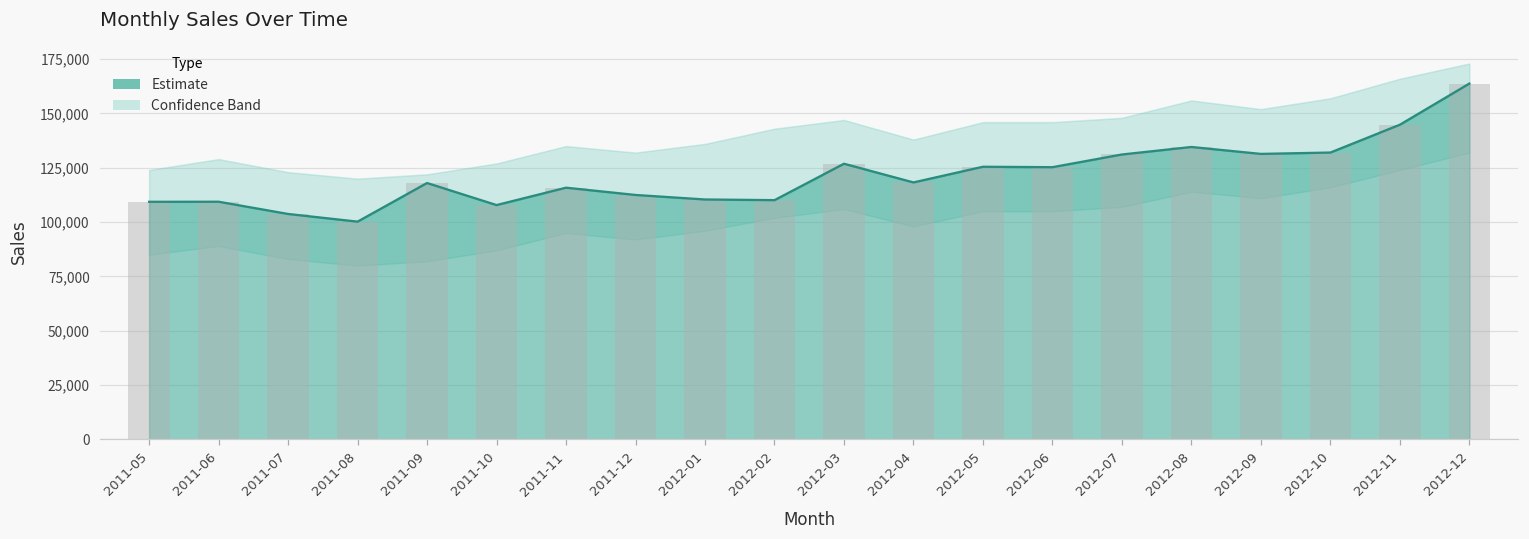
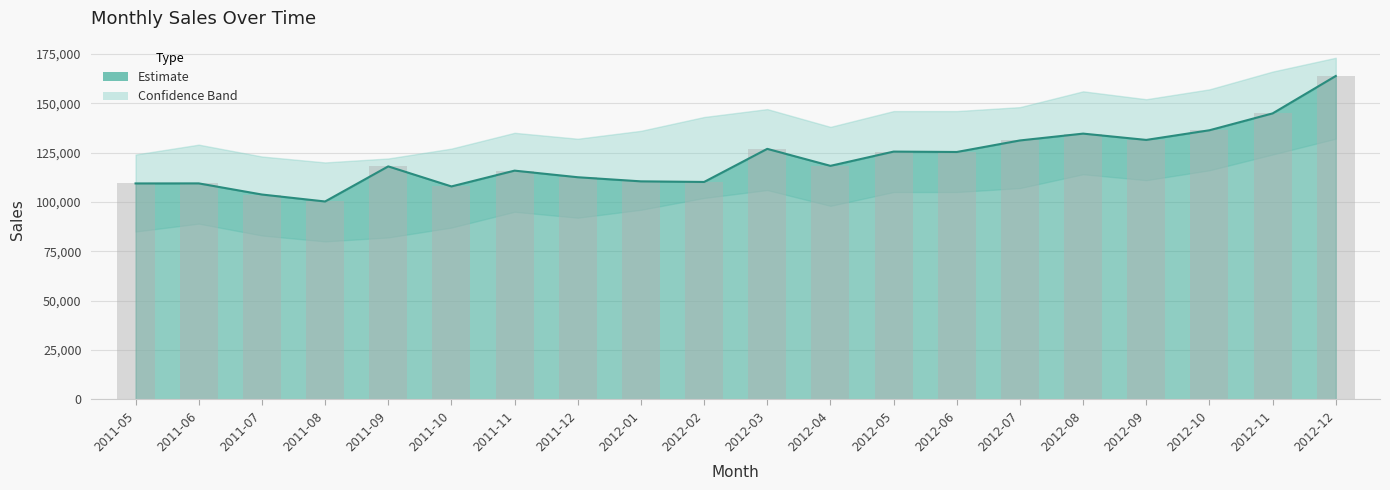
  {
    "Estimate": {
      "2011-05": "109,000",
      "2011-06": "109,000",
      "2011-07": "104,000",
      "2011-08": "100,000",
      "2011-09": "118,000",
      "2011-10": "108,000",
      "2011-11": "116,000",
      "2011-12": "113,000",
      "2012-01": "110,000",
      "2012-02": "110,000",
      "2012-03": "127,000",
      "2012-04": "118,000",
      "2012-05": "125,000",
      "2012-06": "125,000",
      "2012-07": "131,000",
      "2012-08": "135,000",
      "2012-09": "131,000",
-     "2012-10": "132,000",
+     "2012-10": "136,000",
      "2012-11": "145,000",
      "2012-12": "164,000"
    }
  }
